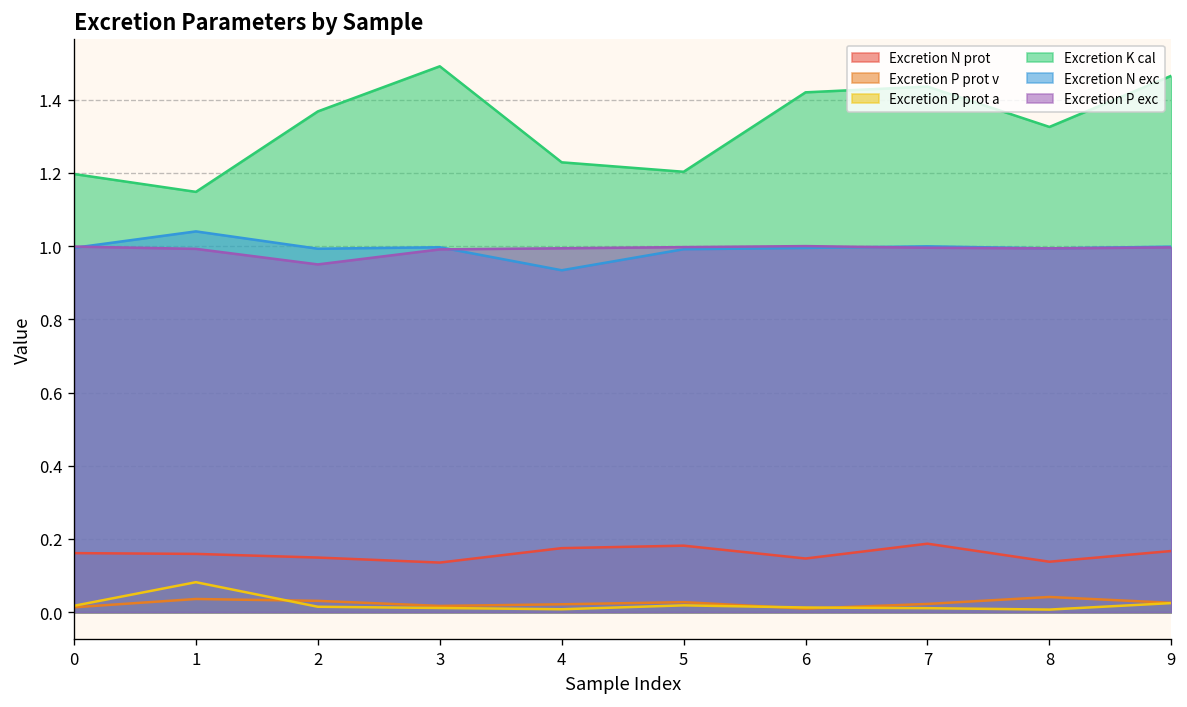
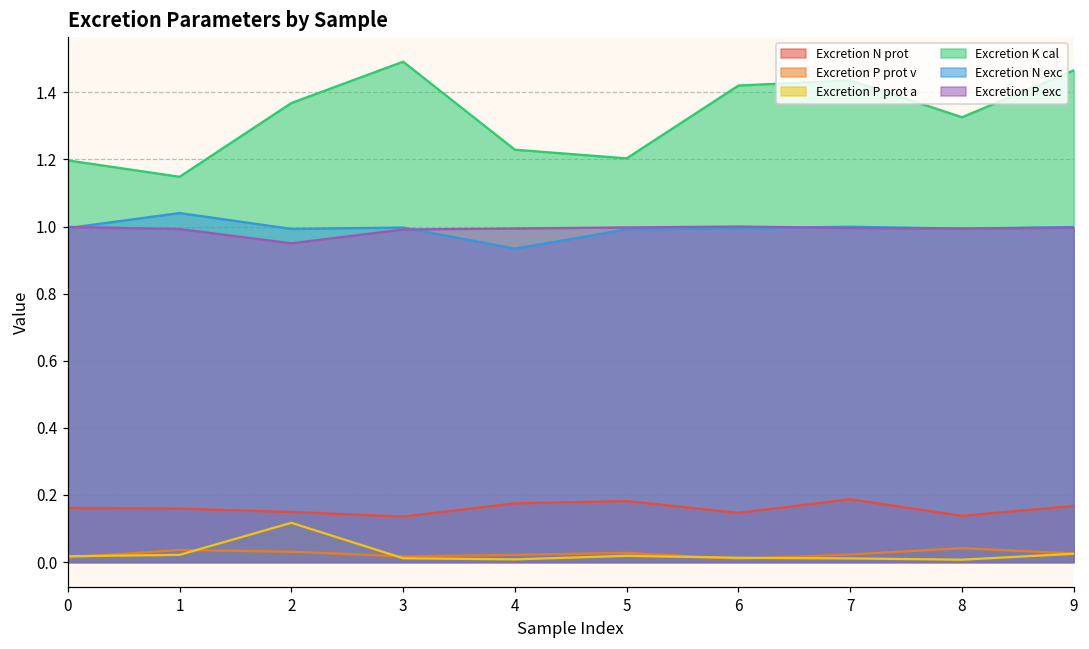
  {
    "Excretion P prot a": {
-     "1": 0.08,
-     "2": 0.01,
+     "1": 0.02,
+     "2": 0.12,
      "4": 0.01,
      "5": 0.02,
      "7": 0.01,
      "8": 0.01
    },
    "Excretion K cal": {
      "0": 1.20,
      "1": 1.15,
      "2": 1.37,
      "3": 1.49,
      "4": 1.23,
      "5": 1.20,
      "6": 1.42,
      "8": 1.33,
      "9": 1.47
    },
    "Excretion N exc": {
      "1": 1.04,
      "2": 0.99,
      "4": 0.93
    },
    "Excretion P exc": {
      "1": 0.99,
      "2": 0.95,
      "4": 0.99
    }
  }
